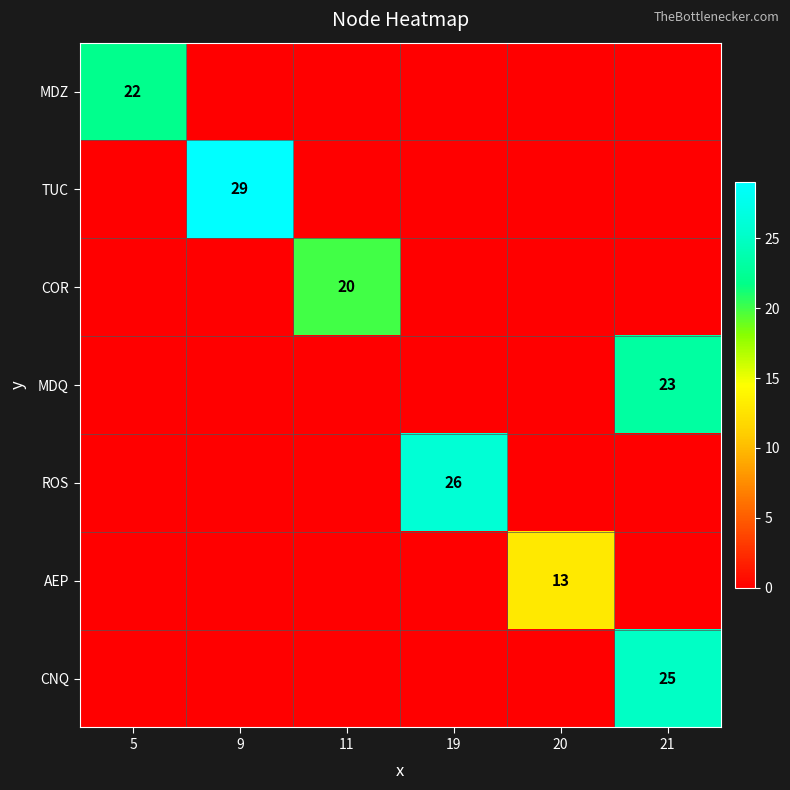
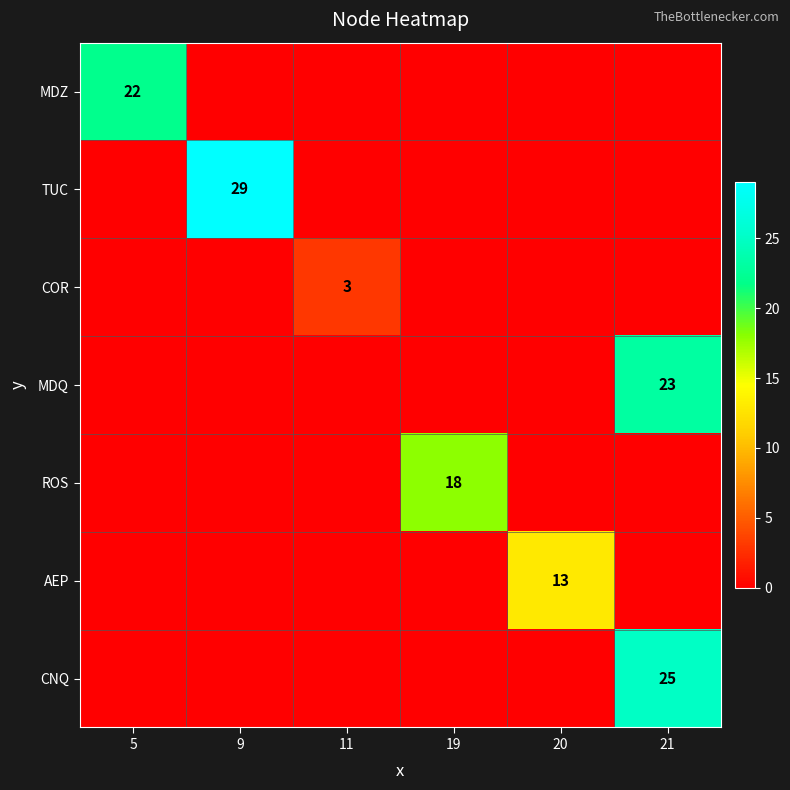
  {
    "MDZ": {
      "5": 22
    },
    "TUC": {
      "9": 29
    },
    "COR": {
-     "11": 20
+     "11": 3
    },
    "MDQ": {
      "21": 23
    },
    "ROS": {
-     "19": 26
+     "19": 18
    },
    "AEP": {
      "20": 13
    },
    "CNQ": {
      "21": 25
    }
  }
